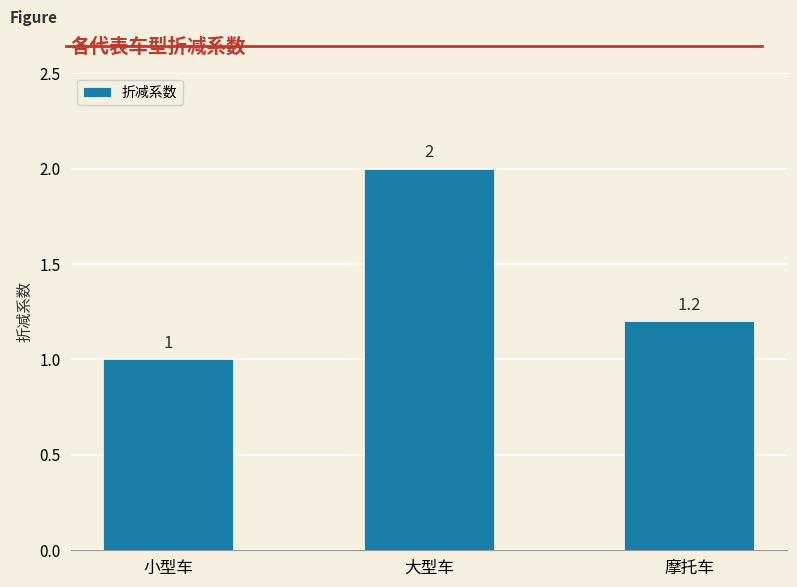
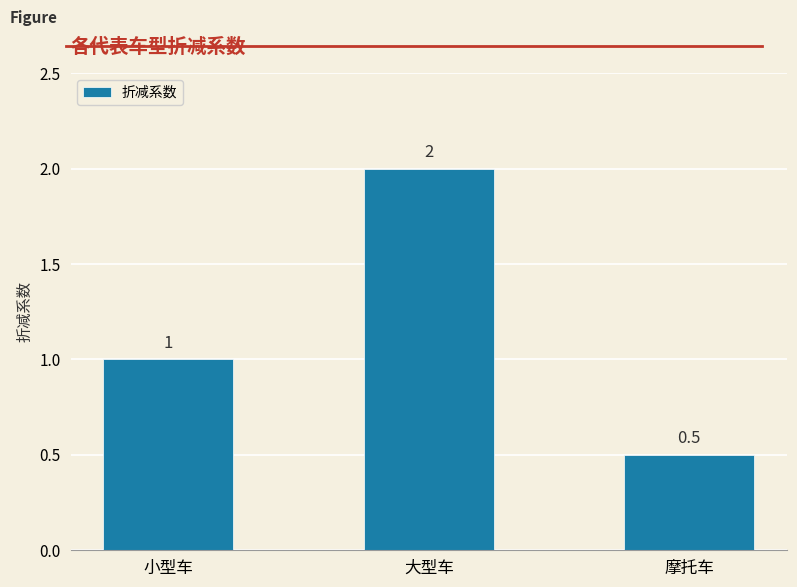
  {
    "小型车": 1,
    "大型车": 2,
-   "摩托车": 1.2
+   "摩托车": 0.5
  }
